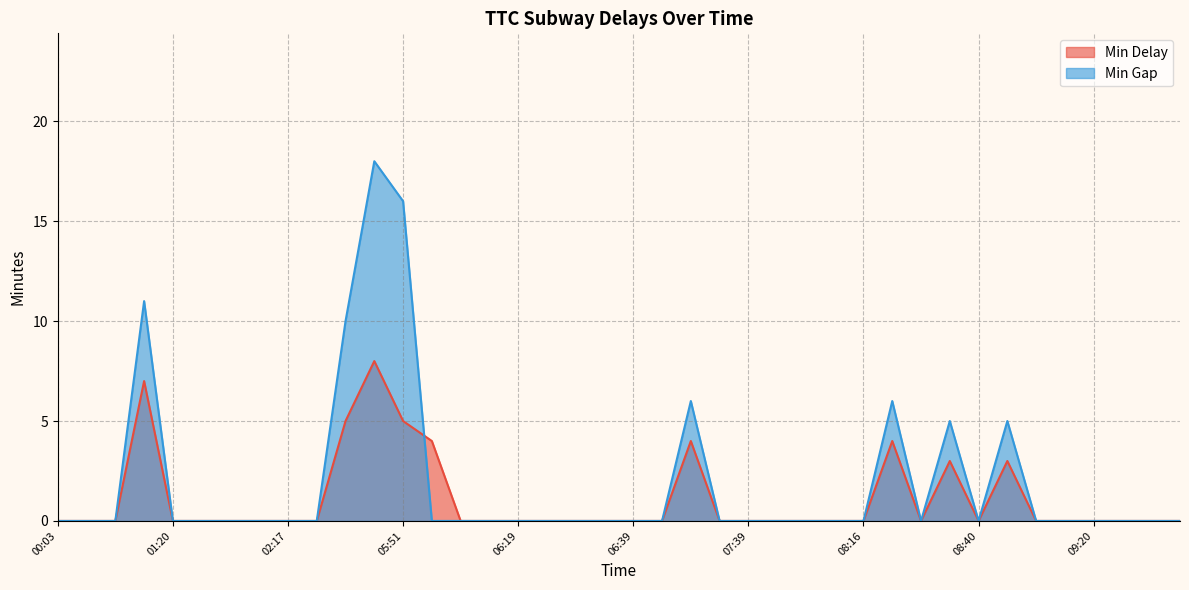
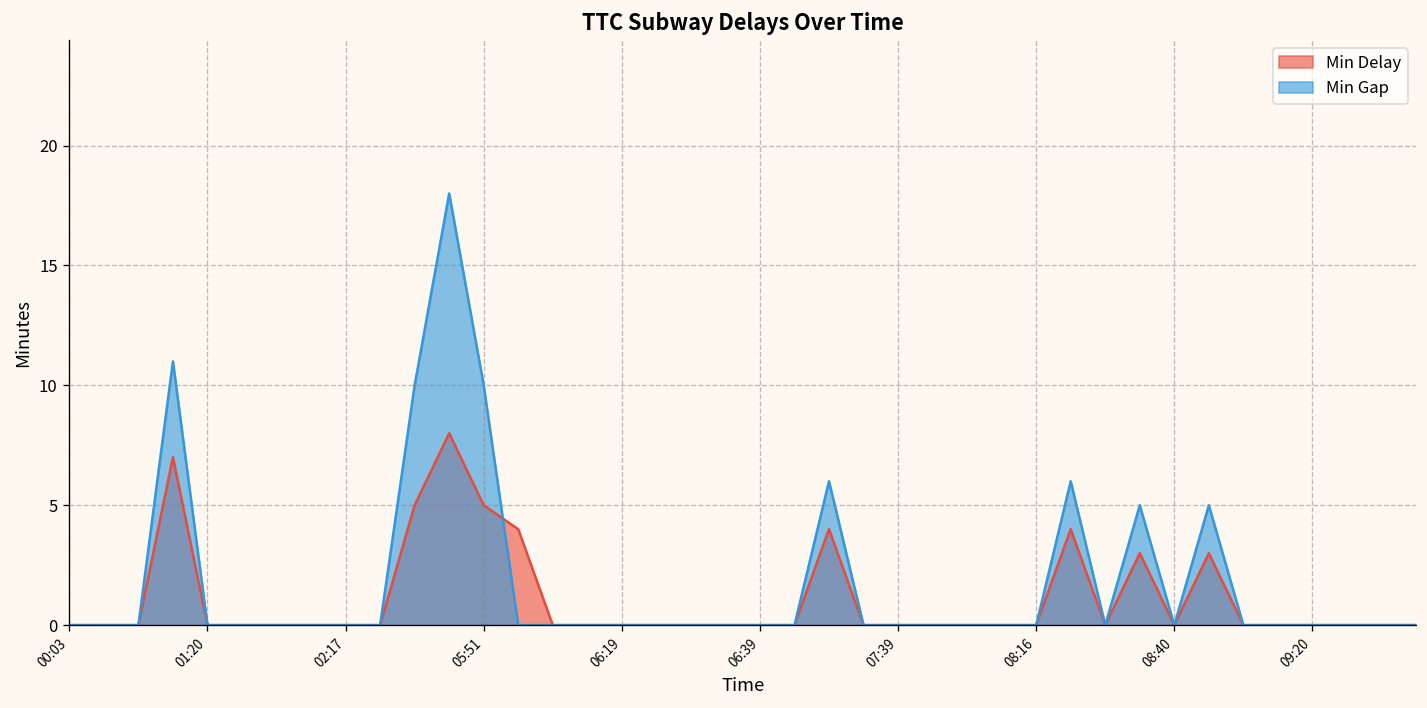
  {
    "Min Delay": {
      "05:51": 5
    },
    "Min Gap": {
-     "05:51": 16
+     "05:51": 10
    }
  }
